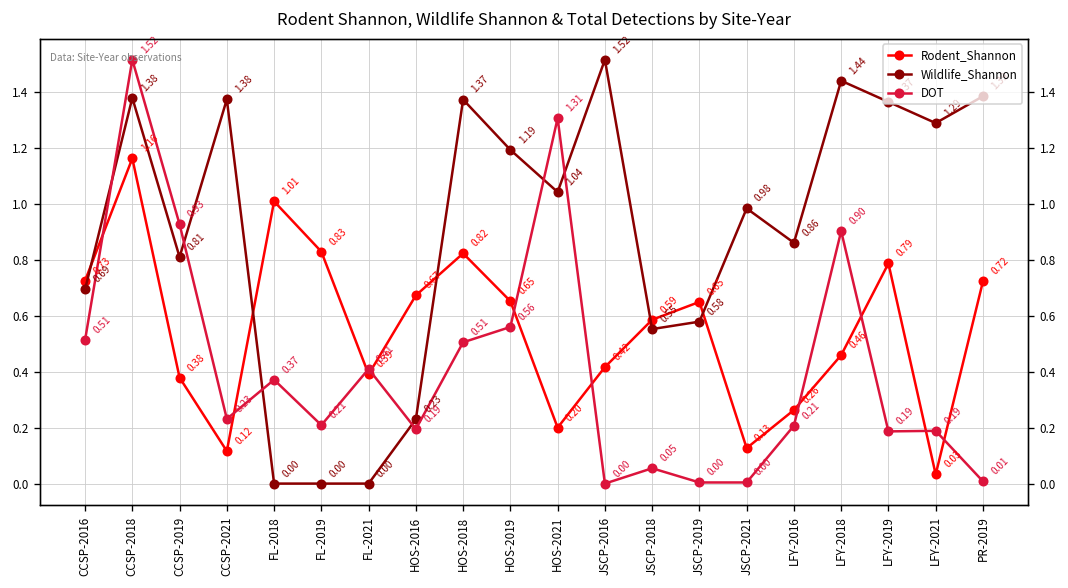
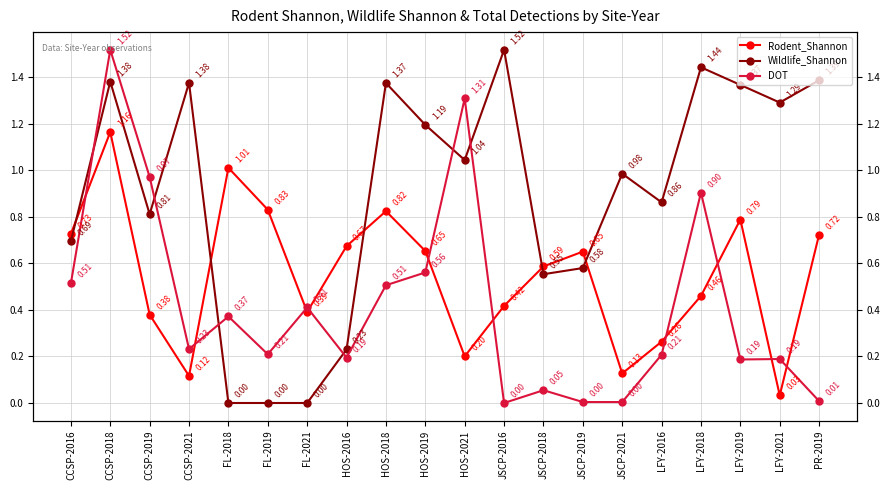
  {
    "Rodent_Shannon": {
      "CCSP-2018": 1.16,
      "CCSP-2019": 0.38,
      "CCSP-2021": 0.12,
      "FL-2018": 1.01,
      "FL-2019": 0.83,
      "HOS-2016": 0.67,
      "HOS-2018": 0.82,
      "HOS-2019": 0.65,
      "HOS-2021": 0.20,
      "JSCP-2016": 0.42,
      "JSCP-2019": 0.65,
      "JSCP-2021": 0.13,
      "LFY-2018": 0.46,
      "LFY-2019": 0.79,
      "LFY-2021": 0.03,
      "PR-2019": 0.72
    },
    "Wildlife_Shannon": {
      "CCSP-2018": 1.38,
      "CCSP-2019": 0.81,
      "CCSP-2021": 1.38,
      "FL-2018": 0.00,
      "FL-2019": 0.00,
      "FL-2021": 0.00,
      "HOS-2018": 1.37,
      "HOS-2019": 1.19,
      "HOS-2021": 1.04,
      "JSCP-2016": 1.52,
      "JSCP-2019": 0.58,
      "JSCP-2021": 0.98,
      "LFY-2016": 0.86,
      "LFY-2018": 1.44
    },
    "DOT": {
      "CCSP-2016": 0.51,
      "CCSP-2018": 1.52,
-     "CCSP-2019": 0.93,
+     "CCSP-2019": 0.97,
      "CCSP-2021": 0.23,
      "FL-2018": 0.37,
      "FL-2019": 0.21,
      "HOS-2018": 0.51,
      "HOS-2019": 0.56,
      "HOS-2021": 1.31,
      "JSCP-2016": 0.00,
      "JSCP-2018": 0.05,
      "JSCP-2019": 0.00,
      "JSCP-2021": 0.00,
      "LFY-2018": 0.90,
      "LFY-2019": 0.19,
      "LFY-2021": 0.19,
      "PR-2019": 0.01
    }
  }
